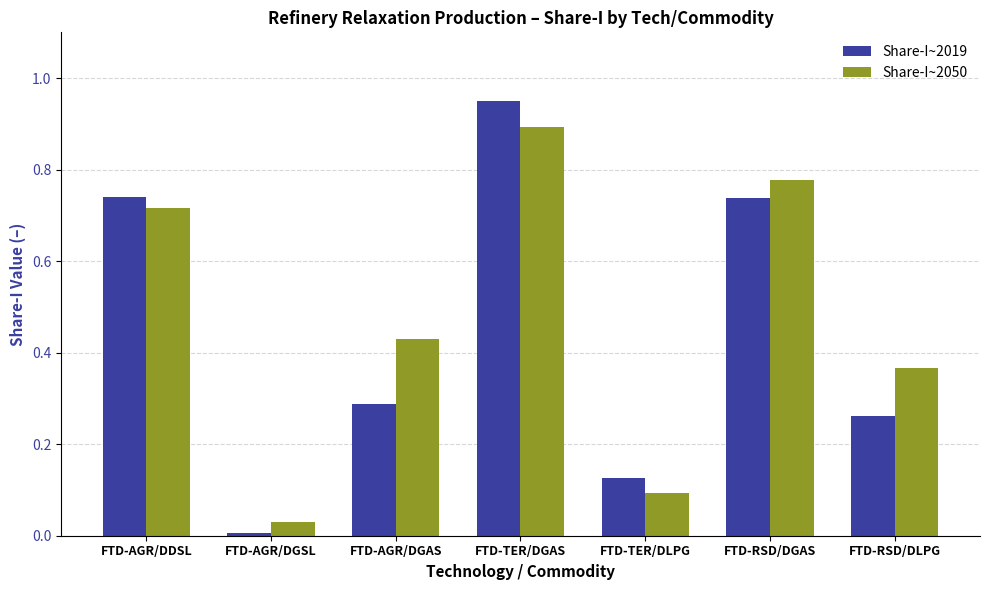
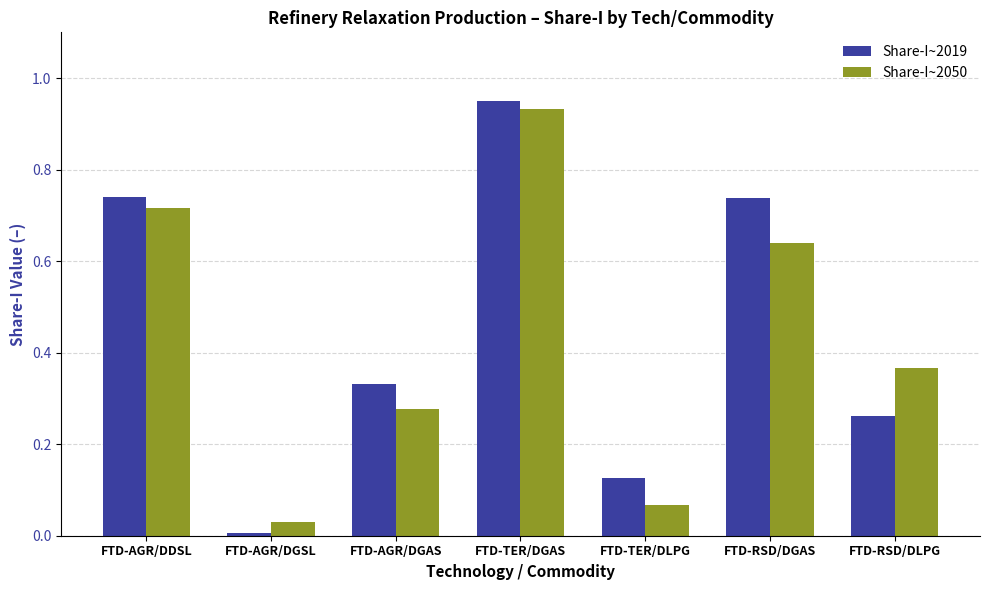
  {
    "Share-I~2019": {
      "FTD-AGR/DDSL": 0.74,
      "FTD-AGR/DGSL": 0.01,
-     "FTD-AGR/DGAS": 0.29,
+     "FTD-AGR/DGAS": 0.33,
      "FTD-TER/DGAS": 0.95,
      "FTD-TER/DLPG": 0.13,
      "FTD-RSD/DGAS": 0.74,
      "FTD-RSD/DLPG": 0.26
    },
    "Share-I~2050": {
      "FTD-AGR/DDSL": 0.72,
      "FTD-AGR/DGSL": 0.03,
-     "FTD-AGR/DGAS": 0.43,
-     "FTD-TER/DGAS": 0.89,
-     "FTD-TER/DLPG": 0.09,
-     "FTD-RSD/DGAS": 0.78,
+     "FTD-AGR/DGAS": 0.28,
+     "FTD-TER/DGAS": 0.93,
+     "FTD-TER/DLPG": 0.07,
+     "FTD-RSD/DGAS": 0.64,
      "FTD-RSD/DLPG": 0.37
    }
  }
